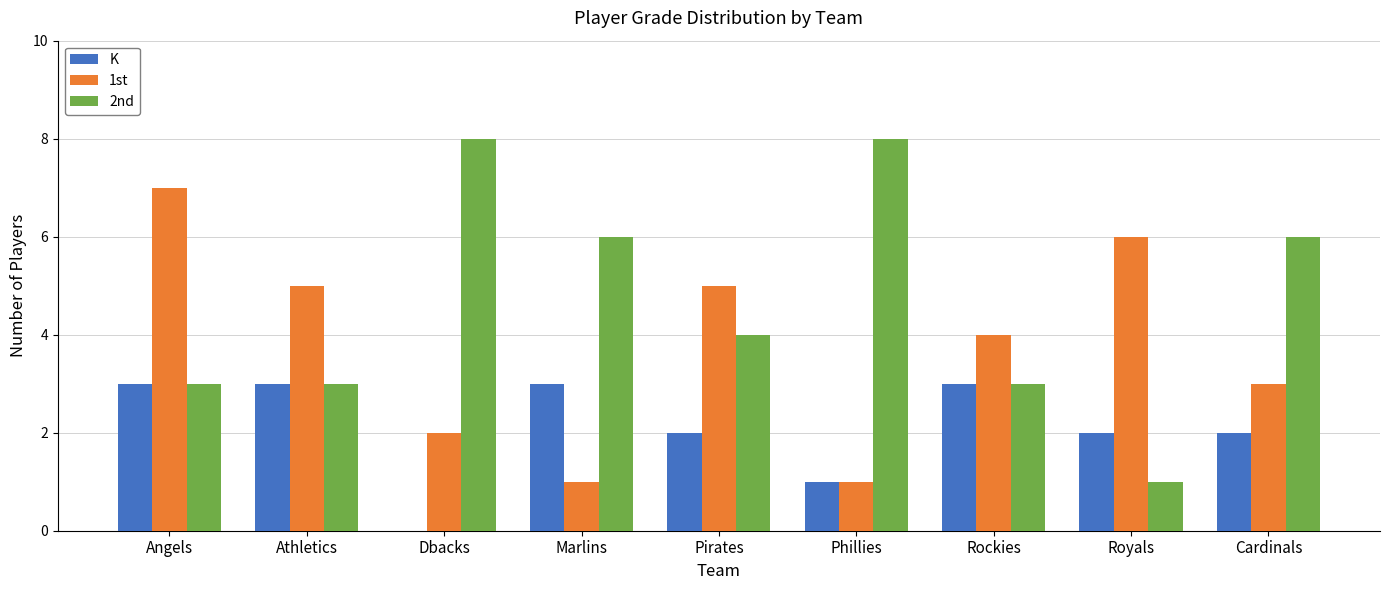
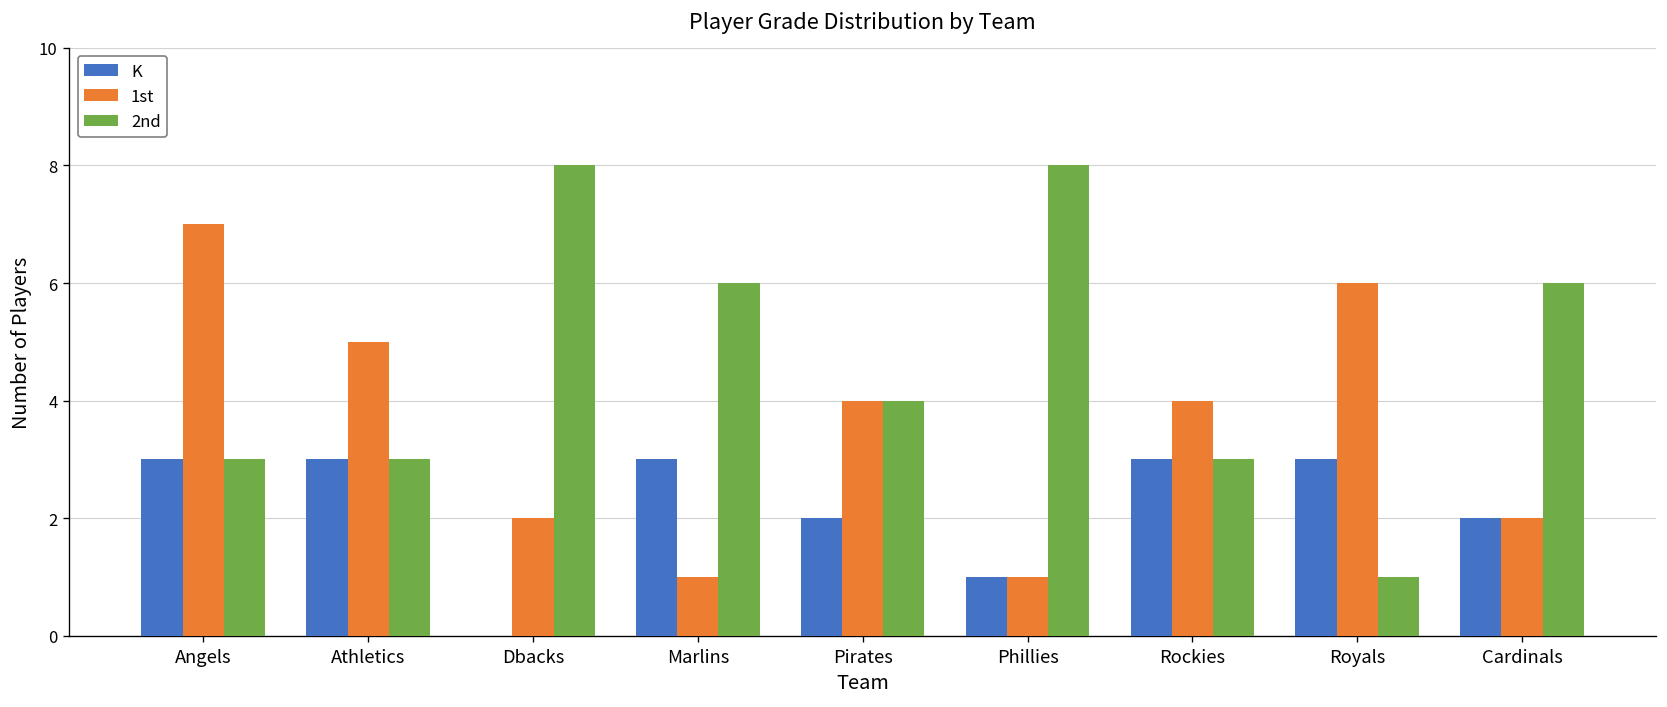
  {
    "K": {
      "Angels": 3,
      "Athletics": 3,
      "Dbacks": 0,
      "Marlins": 3,
      "Pirates": 2,
      "Phillies": 1,
      "Rockies": 3,
-     "Royals": 2,
+     "Royals": 3,
      "Cardinals": 2
    },
    "1st": {
      "Angels": 7,
      "Athletics": 5,
      "Dbacks": 2,
      "Marlins": 1,
-     "Pirates": 5,
+     "Pirates": 4,
      "Phillies": 1,
      "Rockies": 4,
      "Royals": 6,
-     "Cardinals": 3
+     "Cardinals": 2
    },
    "2nd": {
      "Angels": 3,
      "Athletics": 3,
      "Dbacks": 8,
      "Marlins": 6,
      "Pirates": 4,
      "Phillies": 8,
      "Rockies": 3,
      "Royals": 1,
      "Cardinals": 6
    }
  }
